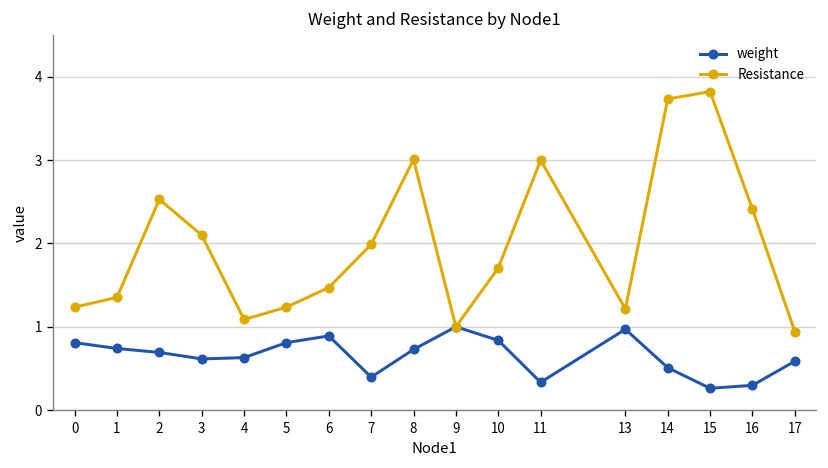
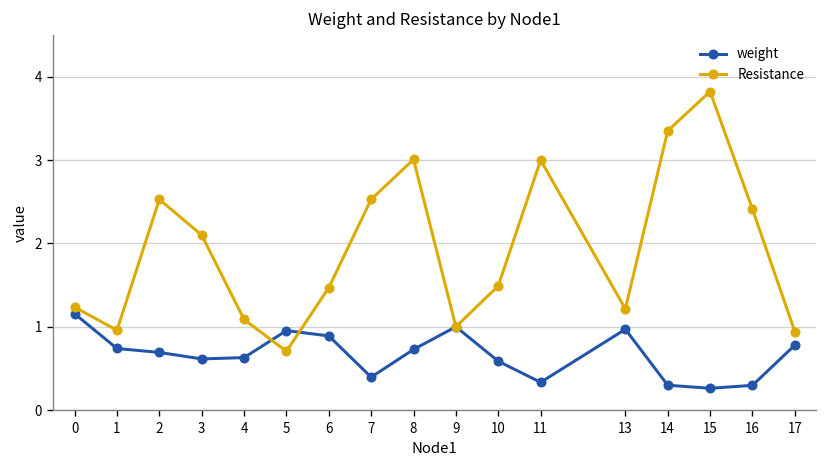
  {
    "weight": {
-     "0": 0.8,
+     "0": 1.2,
      "1": 0.7,
      "2": 0.7,
      "3": 0.6,
      "4": 0.6,
-     "5": 0.8,
+     "5": 1.0,
      "6": 0.9,
      "7": 0.4,
      "8": 0.7,
-     "10": 0.8,
+     "10": 0.6,
      "11": 0.3,
      "13": 1.0,
-     "14": 0.5,
+     "14": 0.3,
      "15": 0.3,
      "16": 0.3,
-     "17": 0.6
+     "17": 0.8
    },
    "Resistance": {
      "0": 1.2,
-     "1": 1.4,
+     "1": 1.0,
      "2": 2.5,
      "3": 2.1,
      "4": 1.1,
-     "5": 1.2,
+     "5": 0.7,
      "6": 1.5,
-     "7": 2.0,
+     "7": 2.5,
      "8": 3.0,
-     "10": 1.7,
+     "10": 1.5,
      "11": 3.0,
      "13": 1.2,
-     "14": 3.7,
+     "14": 3.4,
      "15": 3.8,
      "16": 2.4,
      "17": 0.9
    }
  }
